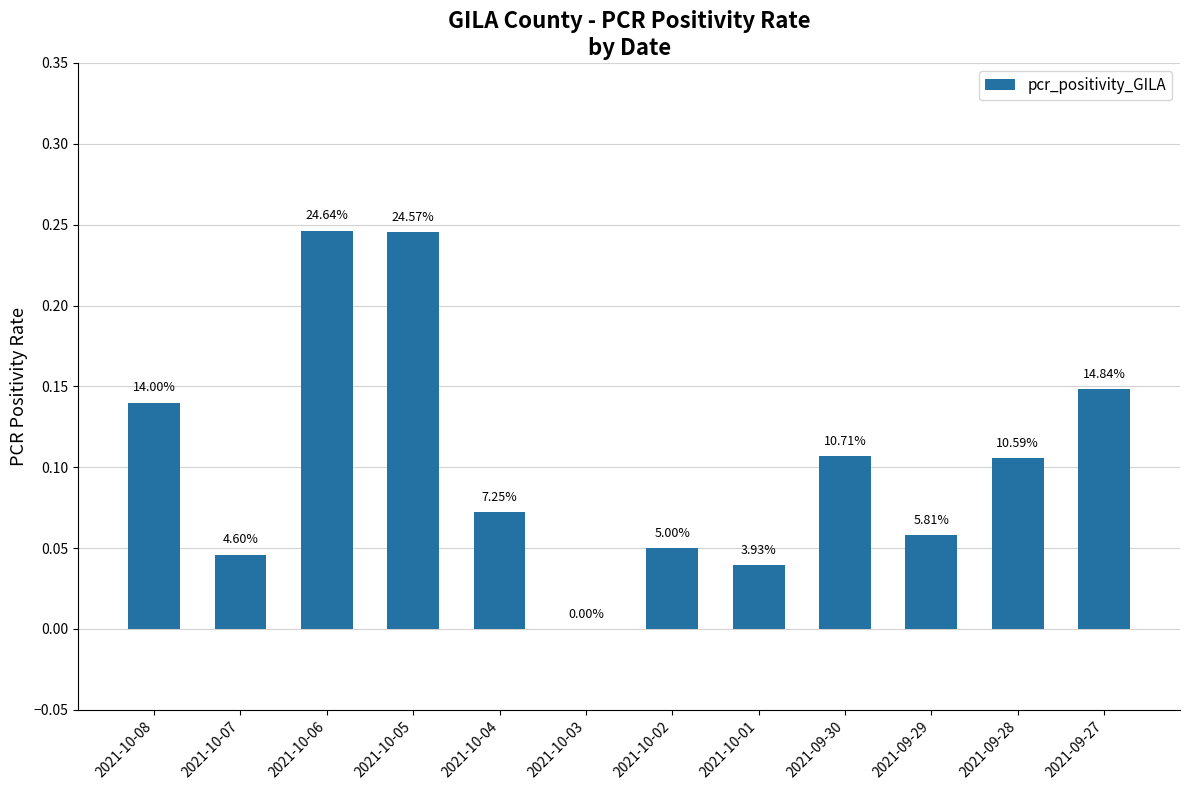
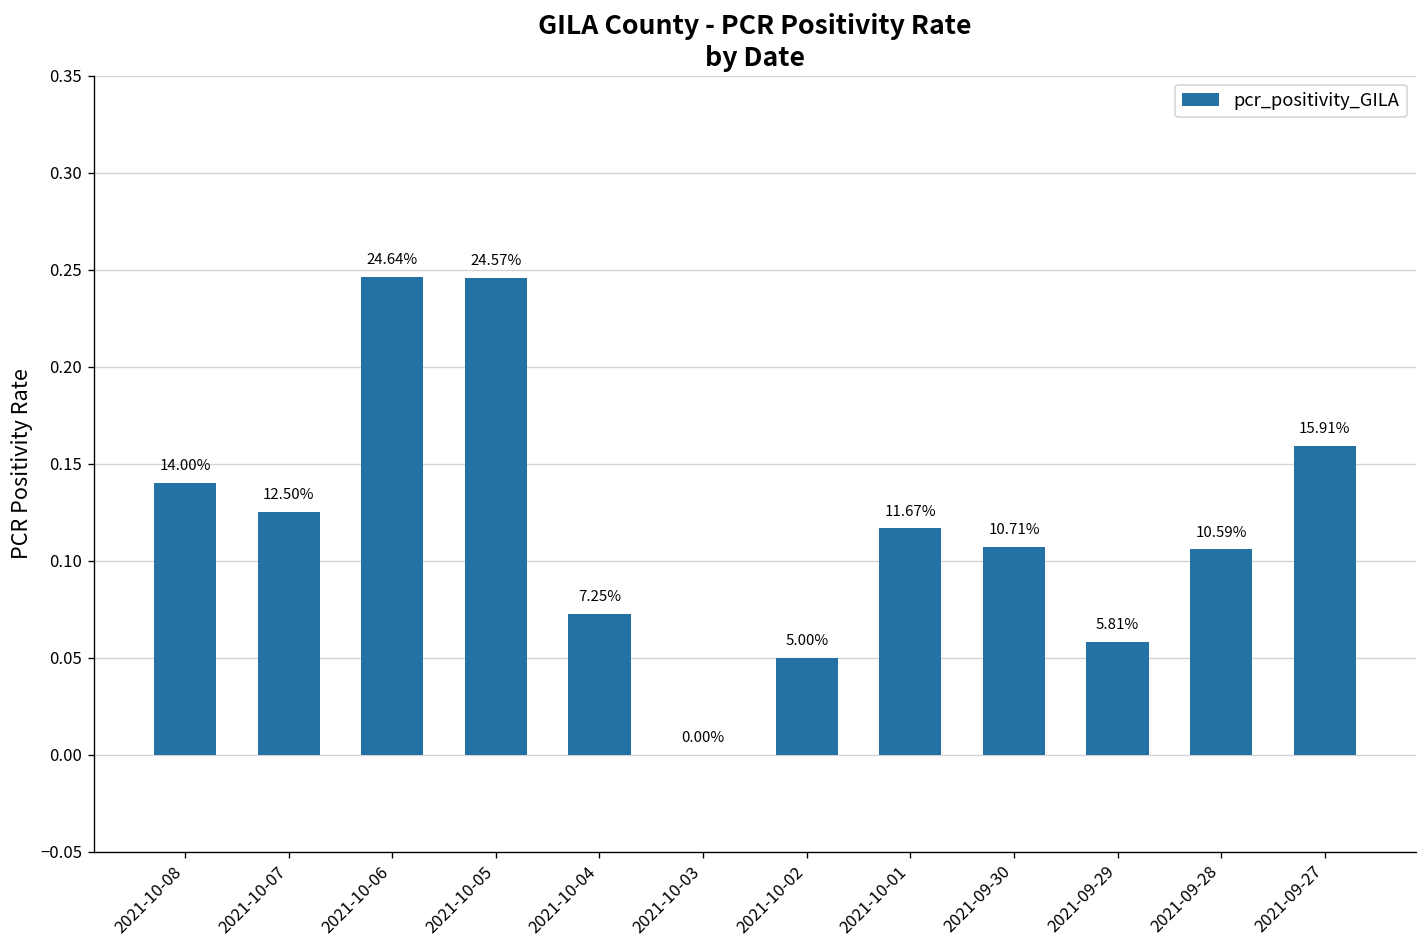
  {
    "2021-10-08": "14.00%",
-   "2021-10-07": "4.60%",
+   "2021-10-07": "12.50%",
    "2021-10-06": "24.64%",
    "2021-10-05": "24.57%",
    "2021-10-04": "7.25%",
    "2021-10-03": "0.00%",
    "2021-10-02": "5.00%",
-   "2021-10-01": "3.93%",
+   "2021-10-01": "11.67%",
    "2021-09-30": "10.71%",
    "2021-09-29": "5.81%",
    "2021-09-28": "10.59%",
-   "2021-09-27": "14.84%"
+   "2021-09-27": "15.91%"
  }
